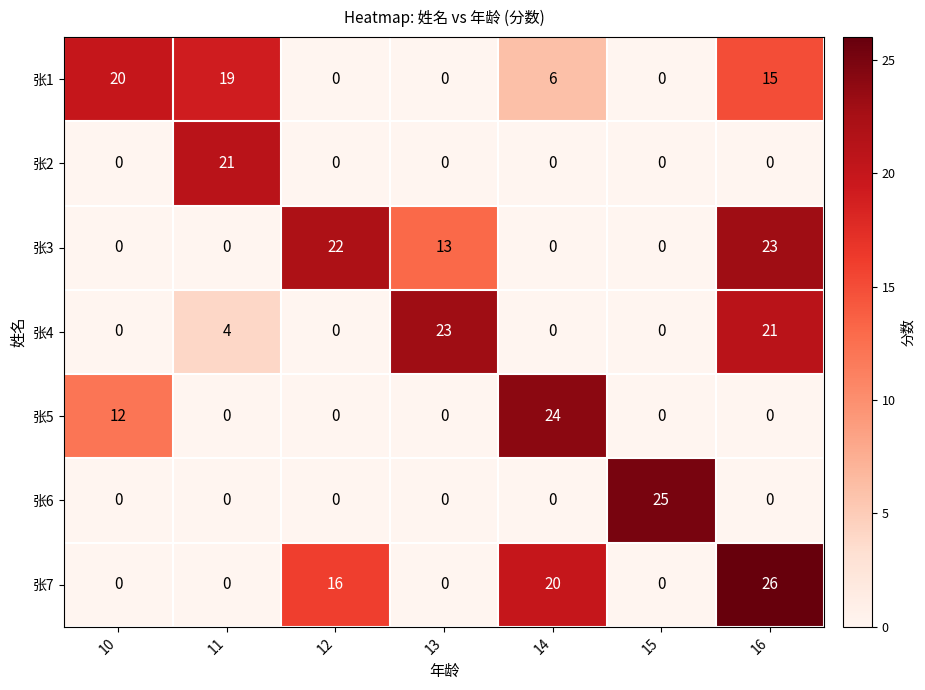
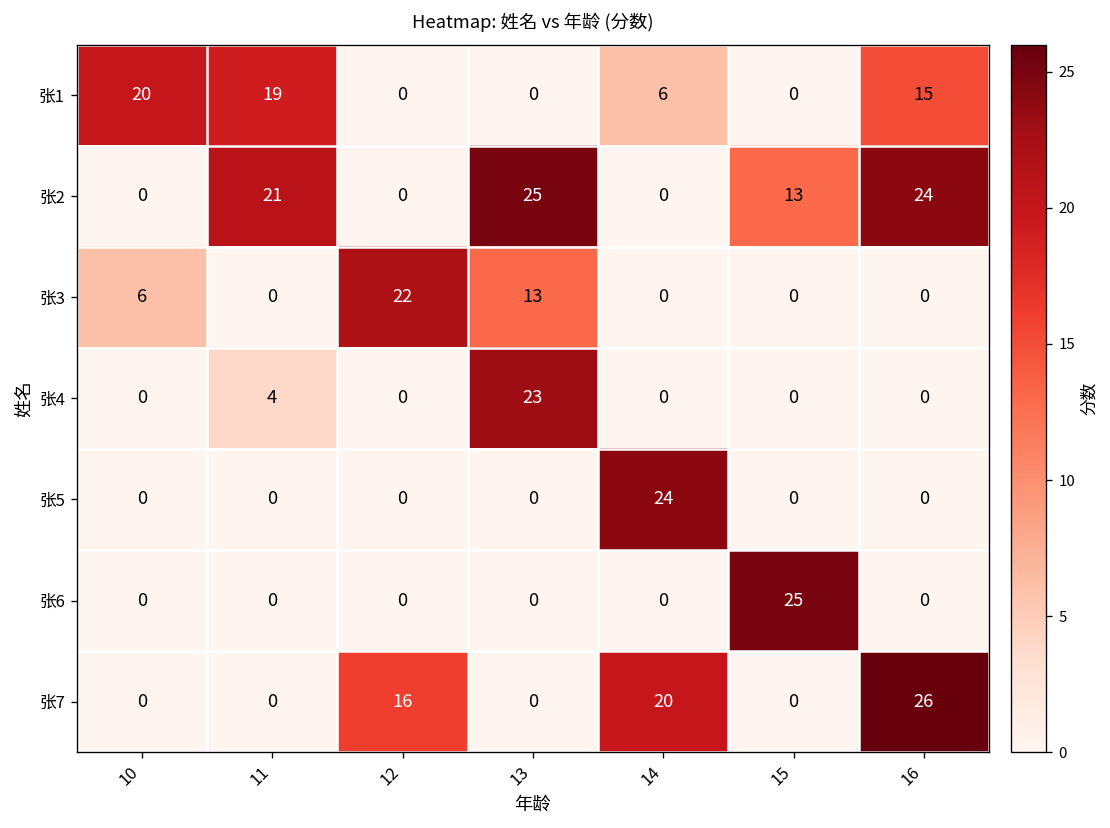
  {
    "张1": {
      "10": 20,
      "11": 19,
      "12": 0,
      "13": 0,
      "14": 6,
      "15": 0,
      "16": 15
    },
    "张2": {
      "10": 0,
      "11": 21,
      "12": 0,
-     "13": 0,
+     "13": 25,
      "14": 0,
-     "15": 0,
-     "16": 0
+     "15": 13,
+     "16": 24
    },
    "张3": {
-     "10": 0,
+     "10": 6,
      "11": 0,
      "12": 22,
      "13": 13,
      "14": 0,
      "15": 0,
-     "16": 23
+     "16": 0
    },
    "张4": {
      "10": 0,
      "11": 4,
      "12": 0,
      "13": 23,
      "14": 0,
      "15": 0,
-     "16": 21
+     "16": 0
    },
    "张5": {
-     "10": 12,
+     "10": 0,
      "11": 0,
      "12": 0,
      "13": 0,
      "14": 24,
      "15": 0,
      "16": 0
    },
    "张6": {
      "10": 0,
      "11": 0,
      "12": 0,
      "13": 0,
      "14": 0,
      "15": 25,
      "16": 0
    },
    "张7": {
      "10": 0,
      "11": 0,
      "12": 16,
      "13": 0,
      "14": 20,
      "15": 0,
      "16": 26
    }
  }
